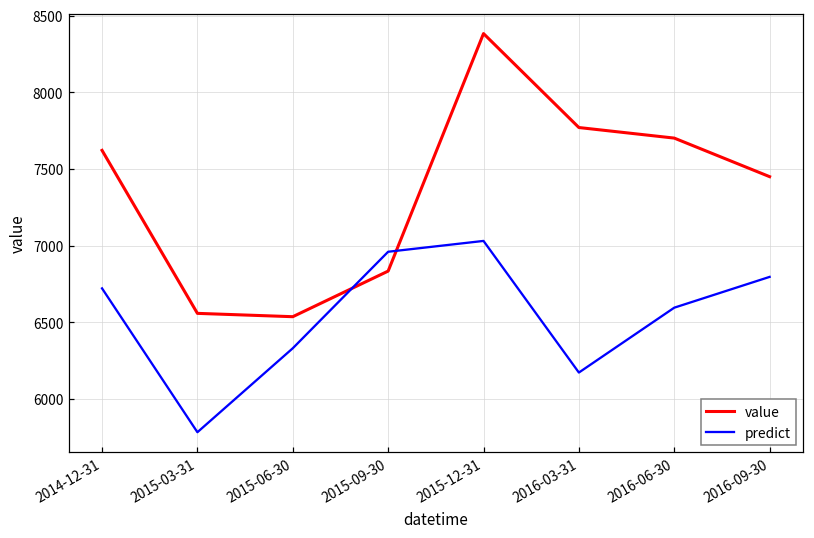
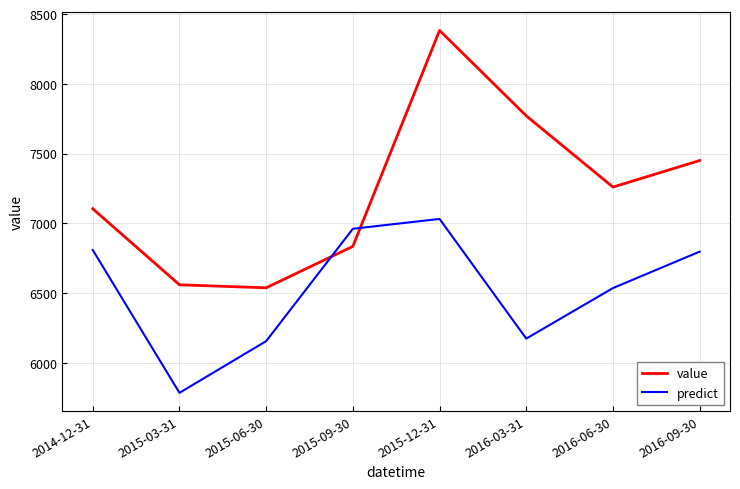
  {
    "value": {
-     "2014-12-31": 7620,
+     "2014-12-31": 7100,
      "2015-03-31": 6560,
      "2015-06-30": 6540,
      "2015-09-30": 6830,
      "2015-12-31": 8380,
      "2016-03-31": 7770,
-     "2016-06-30": 7700,
+     "2016-06-30": 7260,
      "2016-09-30": 7450
    },
    "predict": {
-     "2014-12-31": 6720,
+     "2014-12-31": 6810,
      "2015-03-31": 5780,
-     "2015-06-30": 6330,
+     "2015-06-30": 6150,
      "2015-09-30": 6960,
      "2015-12-31": 7030,
      "2016-03-31": 6170,
-     "2016-06-30": 6600,
+     "2016-06-30": 6530,
      "2016-09-30": 6800
    }
  }
